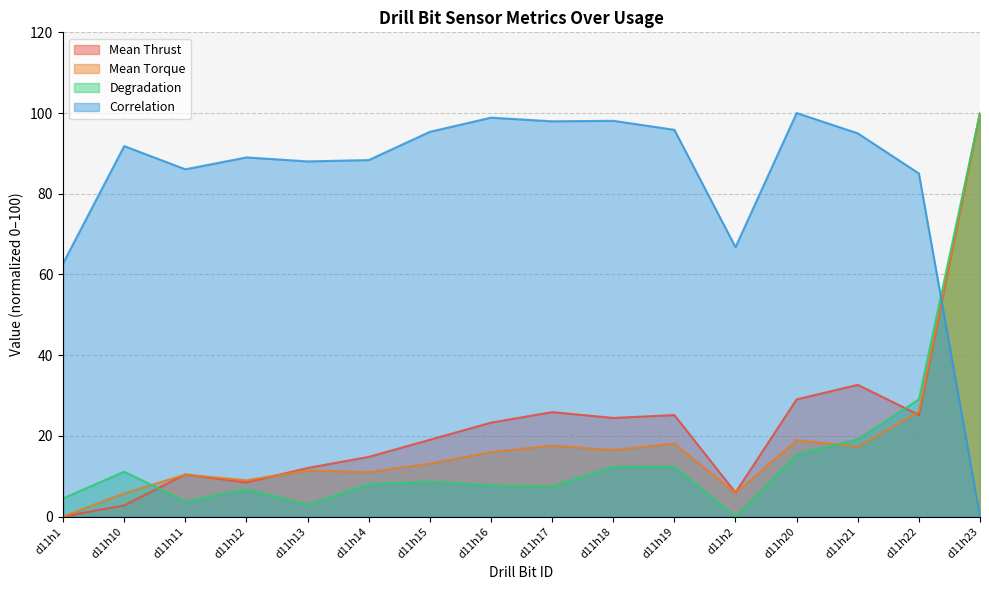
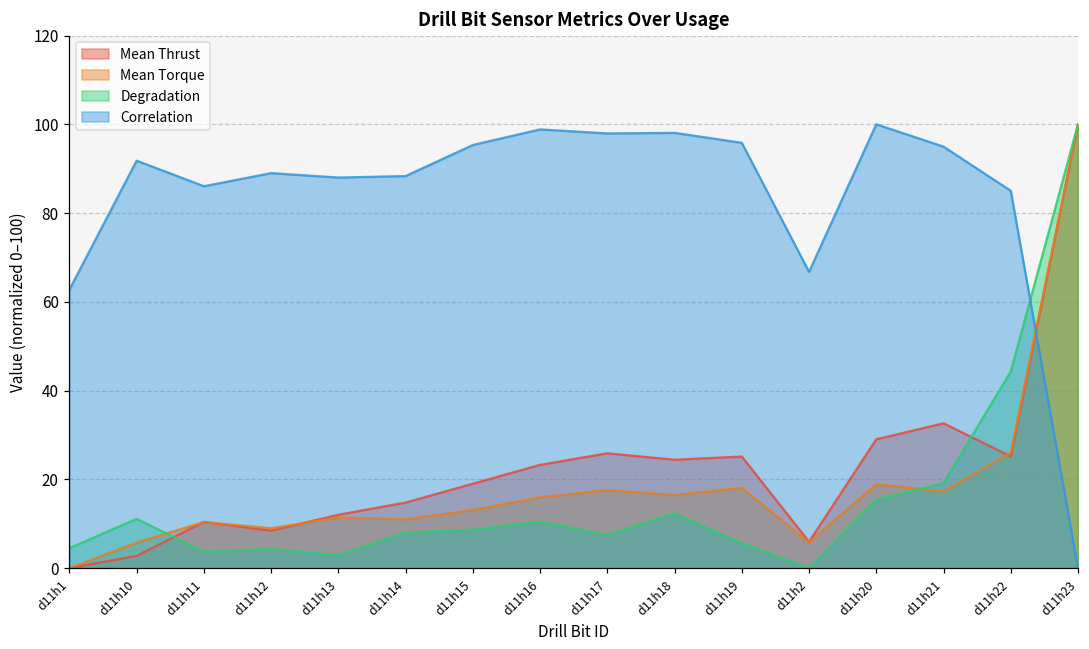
  {
    "Degradation": {
      "d11h1": 5,
      "d11h10": 11,
      "d11h11": 4,
-     "d11h12": 7,
+     "d11h12": 4,
      "d11h13": 3,
      "d11h14": 8,
      "d11h15": 9,
-     "d11h16": 8,
+     "d11h16": 10,
      "d11h17": 7,
      "d11h18": 12,
-     "d11h19": 12,
+     "d11h19": 6,
      "d11h2": 0,
      "d11h20": 15,
      "d11h21": 19,
-     "d11h22": 29
+     "d11h22": 44
    },
    "Correlation": {
      "d11h1": 63,
      "d11h10": 92,
      "d11h11": 86,
      "d11h12": 89,
      "d11h13": 88,
      "d11h14": 88,
      "d11h15": 95,
      "d11h16": 99,
      "d11h17": 98,
      "d11h18": 98,
      "d11h19": 96,
      "d11h2": 67,
      "d11h20": 100,
      "d11h21": 95,
      "d11h22": 85,
      "d11h23": 0
    }
  }
